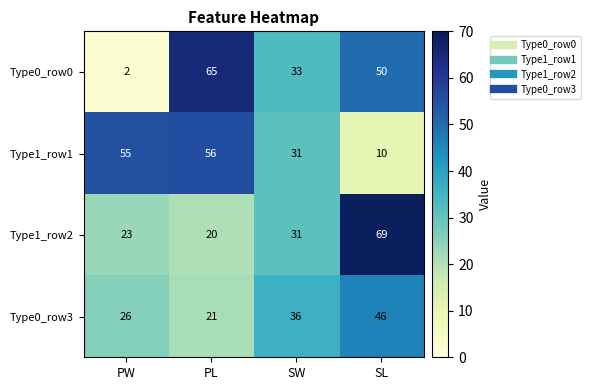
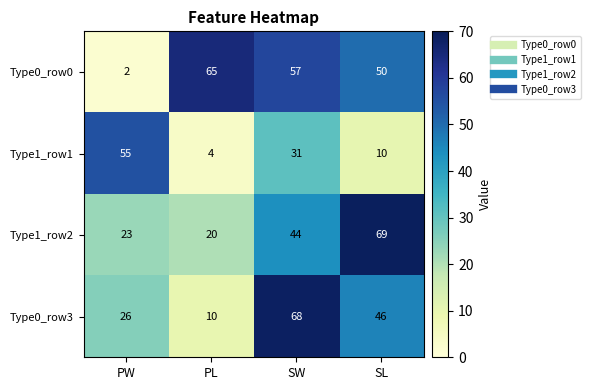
  {
    "Type0_row0": {
      "PW": 2,
      "PL": 65,
-     "SW": 33,
+     "SW": 57,
      "SL": 50
    },
    "Type1_row1": {
      "PW": 55,
-     "PL": 56,
+     "PL": 4,
      "SW": 31,
      "SL": 10
    },
    "Type1_row2": {
      "PW": 23,
      "PL": 20,
-     "SW": 31,
+     "SW": 44,
      "SL": 69
    },
    "Type0_row3": {
      "PW": 26,
-     "PL": 21,
-     "SW": 36,
+     "PL": 10,
+     "SW": 68,
      "SL": 46
    }
  }
